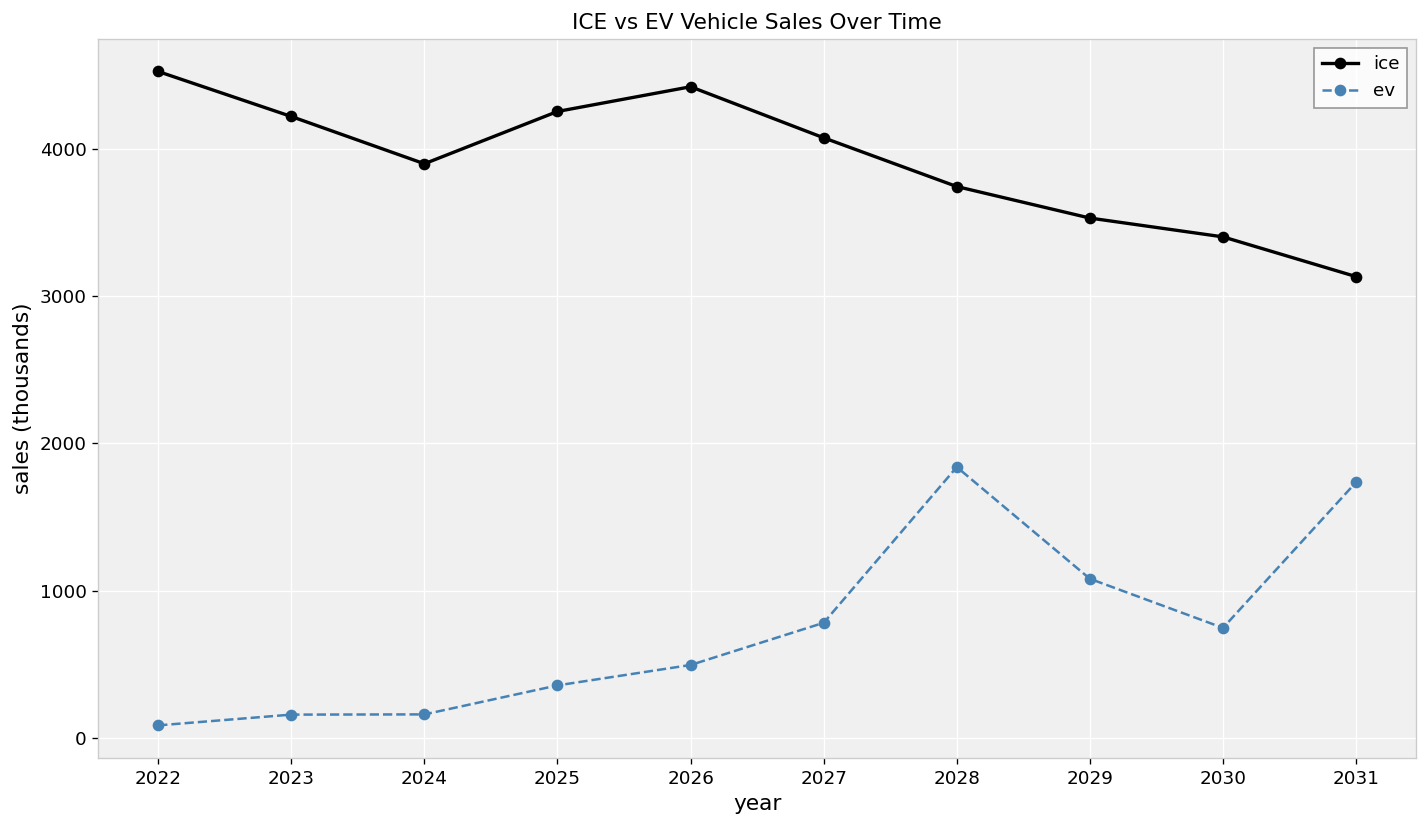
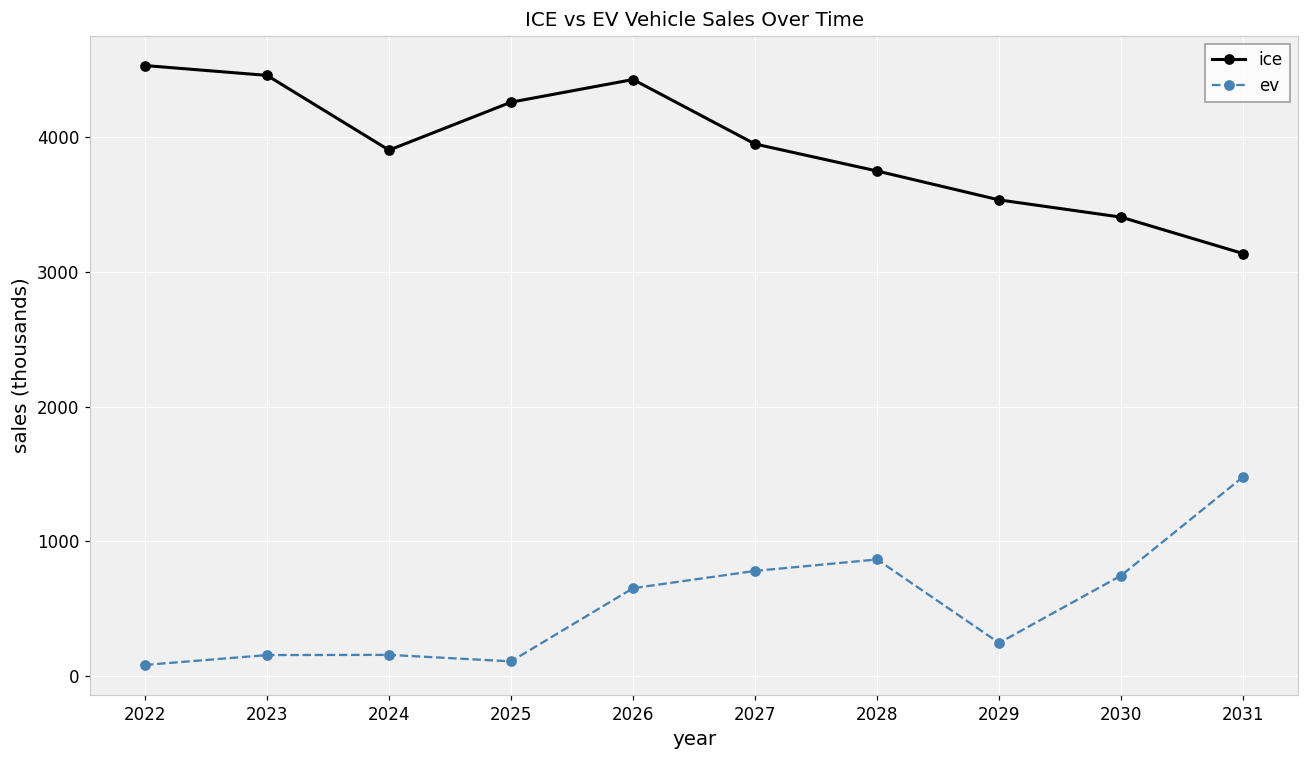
  {
    "ice": {
      "2022": 4530,
-     "2023": 4220,
+     "2023": 4460,
      "2024": 3900,
      "2025": 4260,
      "2026": 4430,
-     "2027": 4080,
+     "2027": 3950,
      "2028": 3750,
      "2029": 3530,
      "2030": 3410,
      "2031": 3130
    },
    "ev": {
      "2022": 80,
      "2023": 160,
      "2024": 160,
-     "2025": 350,
-     "2026": 490,
+     "2025": 110,
+     "2026": 650,
      "2027": 780,
-     "2028": 1840,
-     "2029": 1080,
+     "2028": 870,
+     "2029": 250,
      "2030": 750,
-     "2031": 1740
+     "2031": 1480
    }
  }
